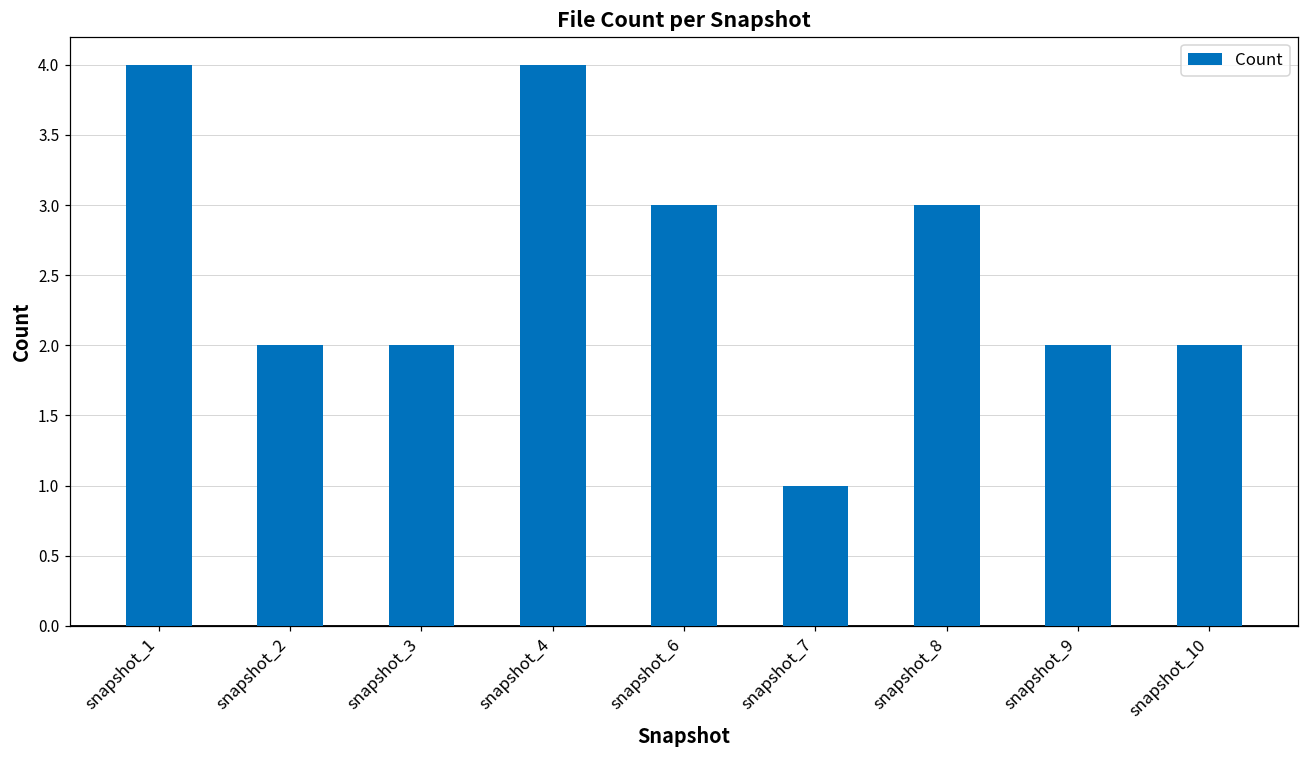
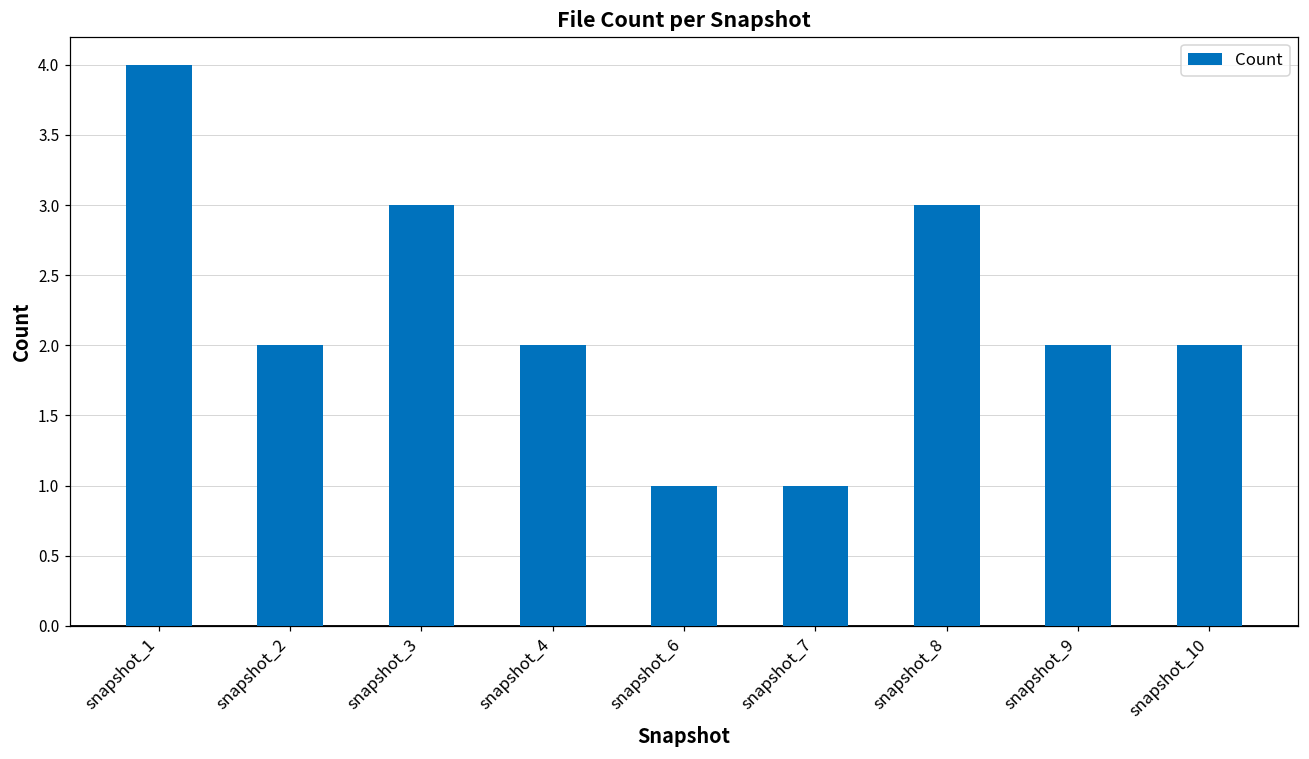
  {
    "snapshot_1": 4,
    "snapshot_2": 2,
-   "snapshot_3": 2,
-   "snapshot_4": 4,
-   "snapshot_6": 3,
+   "snapshot_3": 3,
+   "snapshot_4": 2,
+   "snapshot_6": 1,
    "snapshot_7": 1,
    "snapshot_8": 3,
    "snapshot_9": 2,
    "snapshot_10": 2
  }
